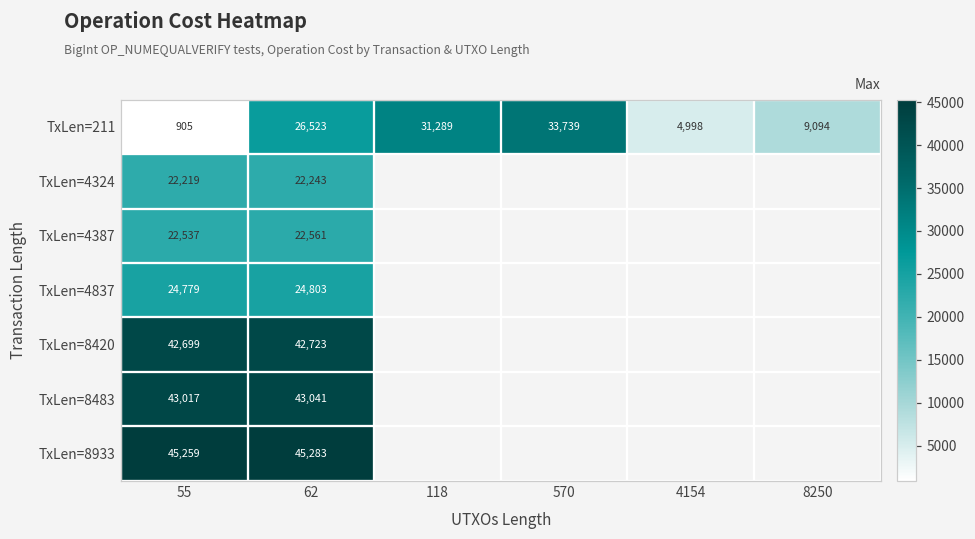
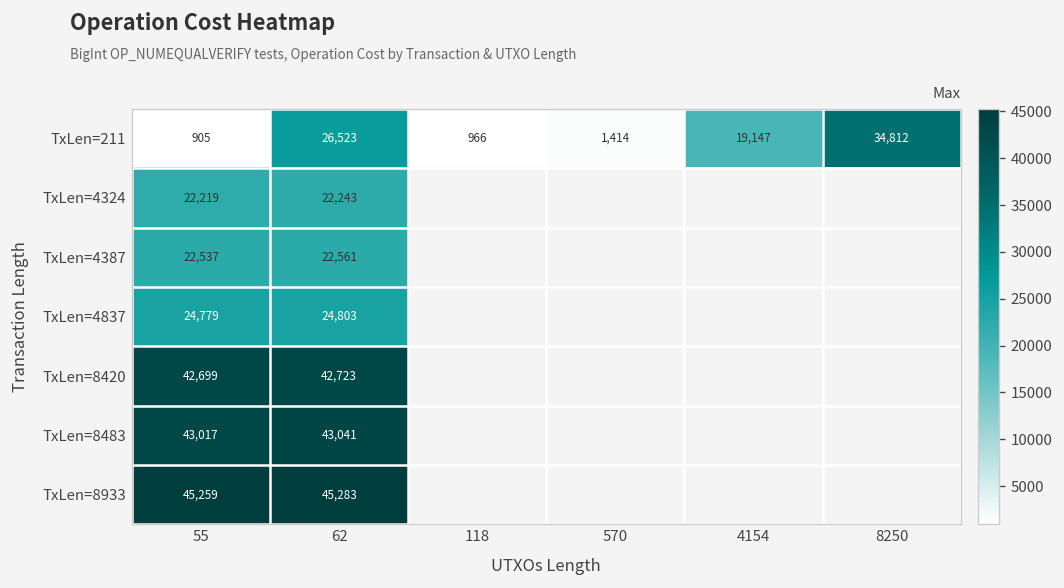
  {
    "TxLen=211": {
      "55": "905",
      "62": "26,523",
-     "118": "31,289",
-     "570": "33,739",
-     "4154": "4,998",
-     "8250": "9,094"
+     "118": "966",
+     "570": "1,414",
+     "4154": "19,147",
+     "8250": "34,812"
    },
    "TxLen=4324": {
      "55": "22,219",
      "62": "22,243"
    },
    "TxLen=4387": {
      "55": "22,537",
      "62": "22,561"
    },
    "TxLen=4837": {
      "55": "24,779",
      "62": "24,803"
    },
    "TxLen=8420": {
      "55": "42,699",
      "62": "42,723"
    },
    "TxLen=8483": {
      "55": "43,017",
      "62": "43,041"
    },
    "TxLen=8933": {
      "55": "45,259",
      "62": "45,283"
    }
  }
